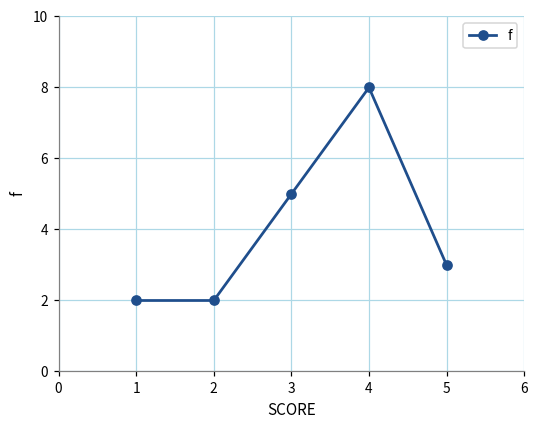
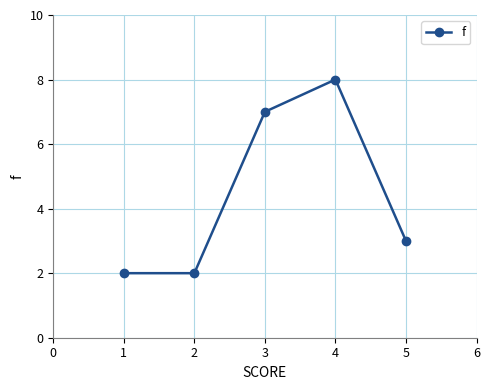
  {
    "1": 2,
    "2": 2,
-   "3": 5,
+   "3": 7,
    "4": 8,
    "5": 3
  }
